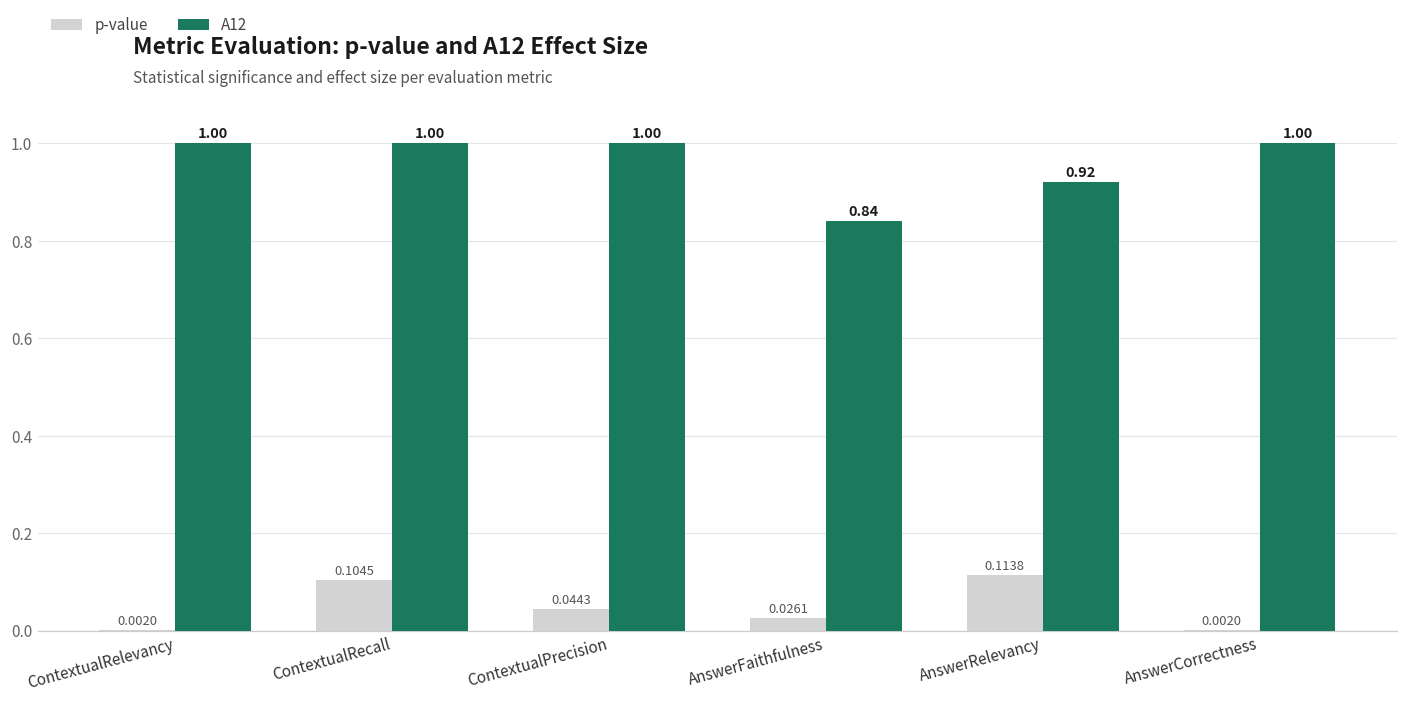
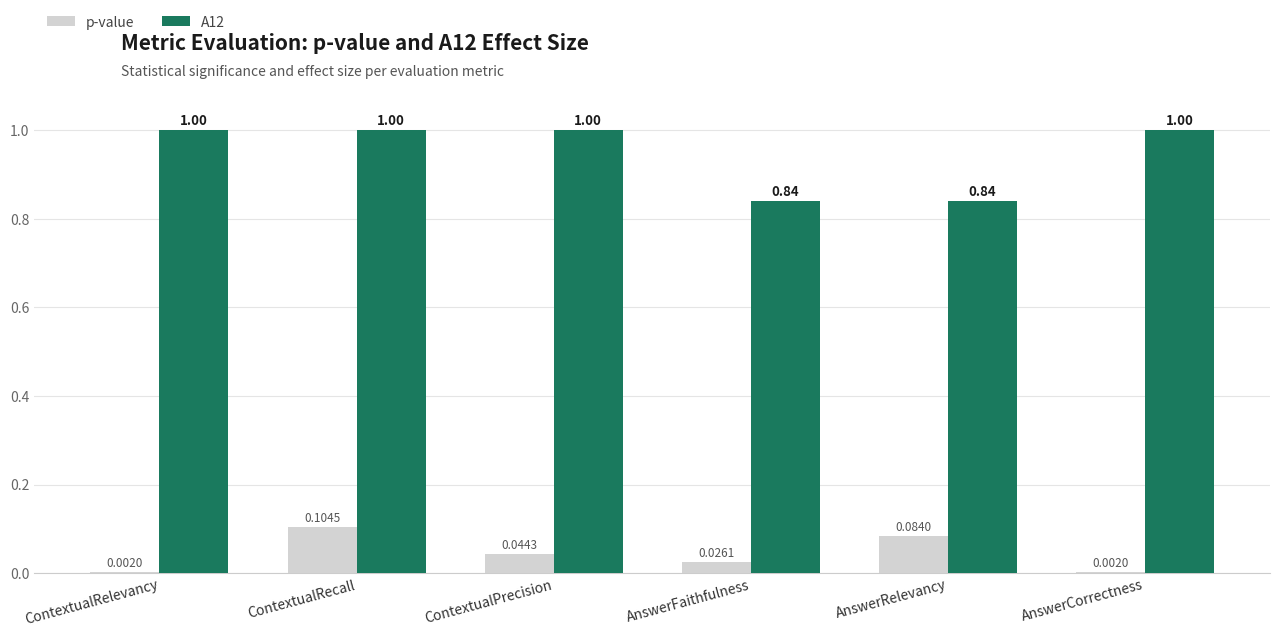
  {
    "p-value": {
      "ContextualRelevancy": 0.0020,
      "ContextualRecall": 0.1045,
      "ContextualPrecision": 0.0443,
      "AnswerFaithfulness": 0.0261,
-     "AnswerRelevancy": 0.1138,
+     "AnswerRelevancy": 0.0840,
      "AnswerCorrectness": 0.0020
    },
    "A12": {
      "ContextualRelevancy": 1.00,
      "ContextualRecall": 1.00,
      "ContextualPrecision": 1.00,
      "AnswerFaithfulness": 0.84,
-     "AnswerRelevancy": 0.92,
+     "AnswerRelevancy": 0.84,
      "AnswerCorrectness": 1.00
    }
  }
